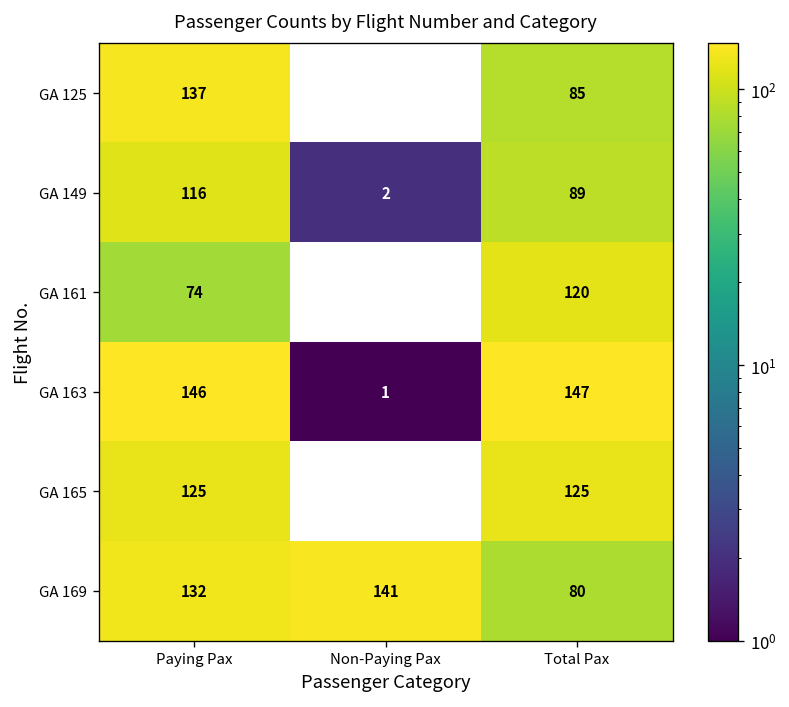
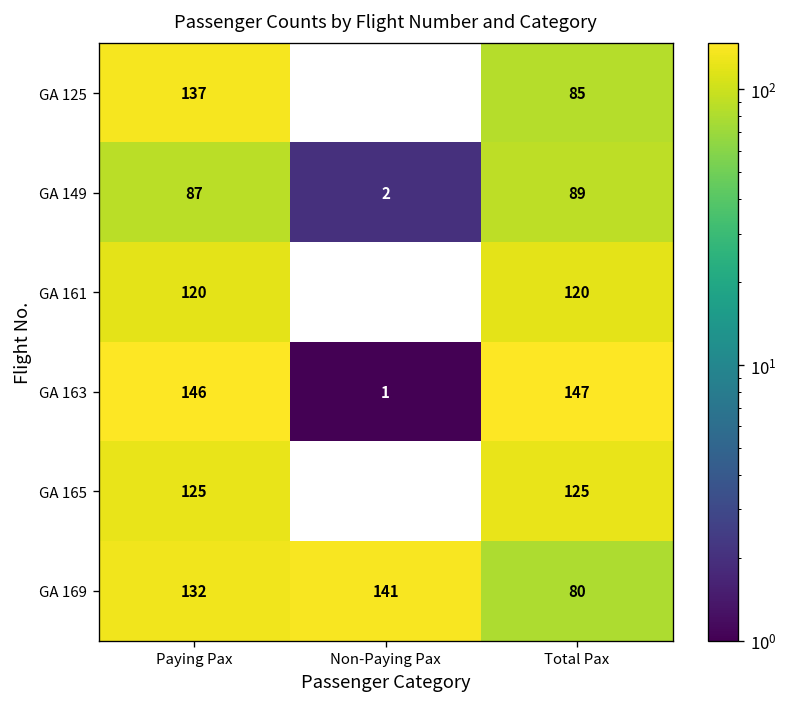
  {
    "GA 125": {
      "Paying Pax": 137,
      "Total Pax": 85
    },
    "GA 149": {
-     "Paying Pax": 116,
+     "Paying Pax": 87,
      "Non-Paying Pax": 2,
      "Total Pax": 89
    },
    "GA 161": {
-     "Paying Pax": 74,
+     "Paying Pax": 120,
      "Total Pax": 120
    },
    "GA 163": {
      "Paying Pax": 146,
      "Non-Paying Pax": 1,
      "Total Pax": 147
    },
    "GA 165": {
      "Paying Pax": 125,
      "Total Pax": 125
    },
    "GA 169": {
      "Paying Pax": 132,
      "Non-Paying Pax": 141,
      "Total Pax": 80
    }
  }
